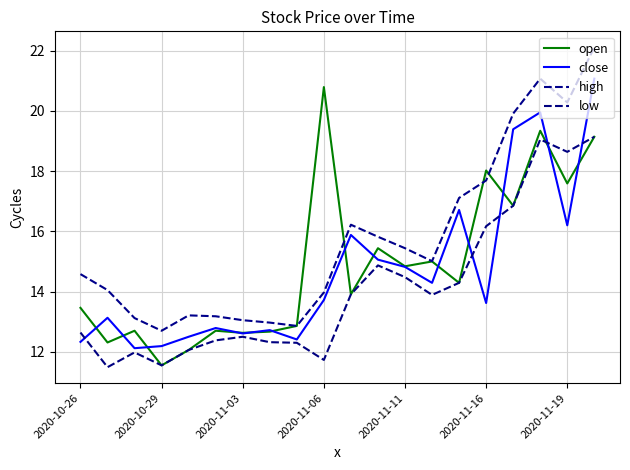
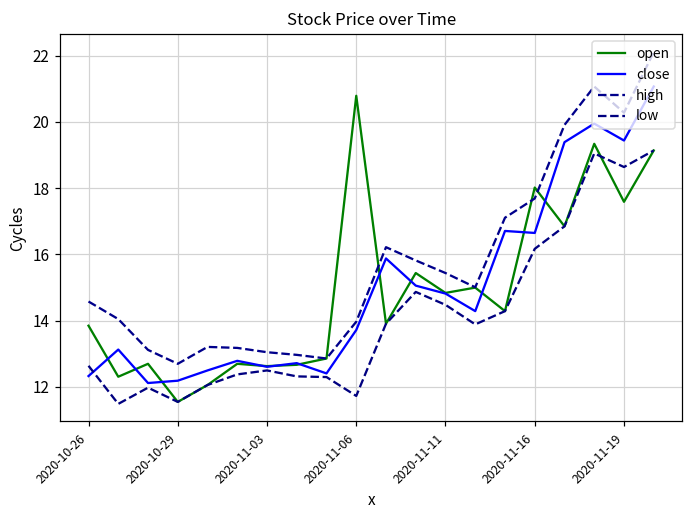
  {
    "open": {
-     "2020-10-26": 13.5,
+     "2020-10-26": 13.9,
      "2020-11-06": 20.8,
      "2020-11-16": 18.0,
      "2020-11-19": 17.6
    },
    "close": {
      "2020-10-26": 12.3,
      "2020-10-29": 12.2,
      "2020-11-06": 13.7,
-     "2020-11-16": 13.6,
-     "2020-11-19": 16.2
+     "2020-11-16": 16.7,
+     "2020-11-19": 19.4
    }
  }
